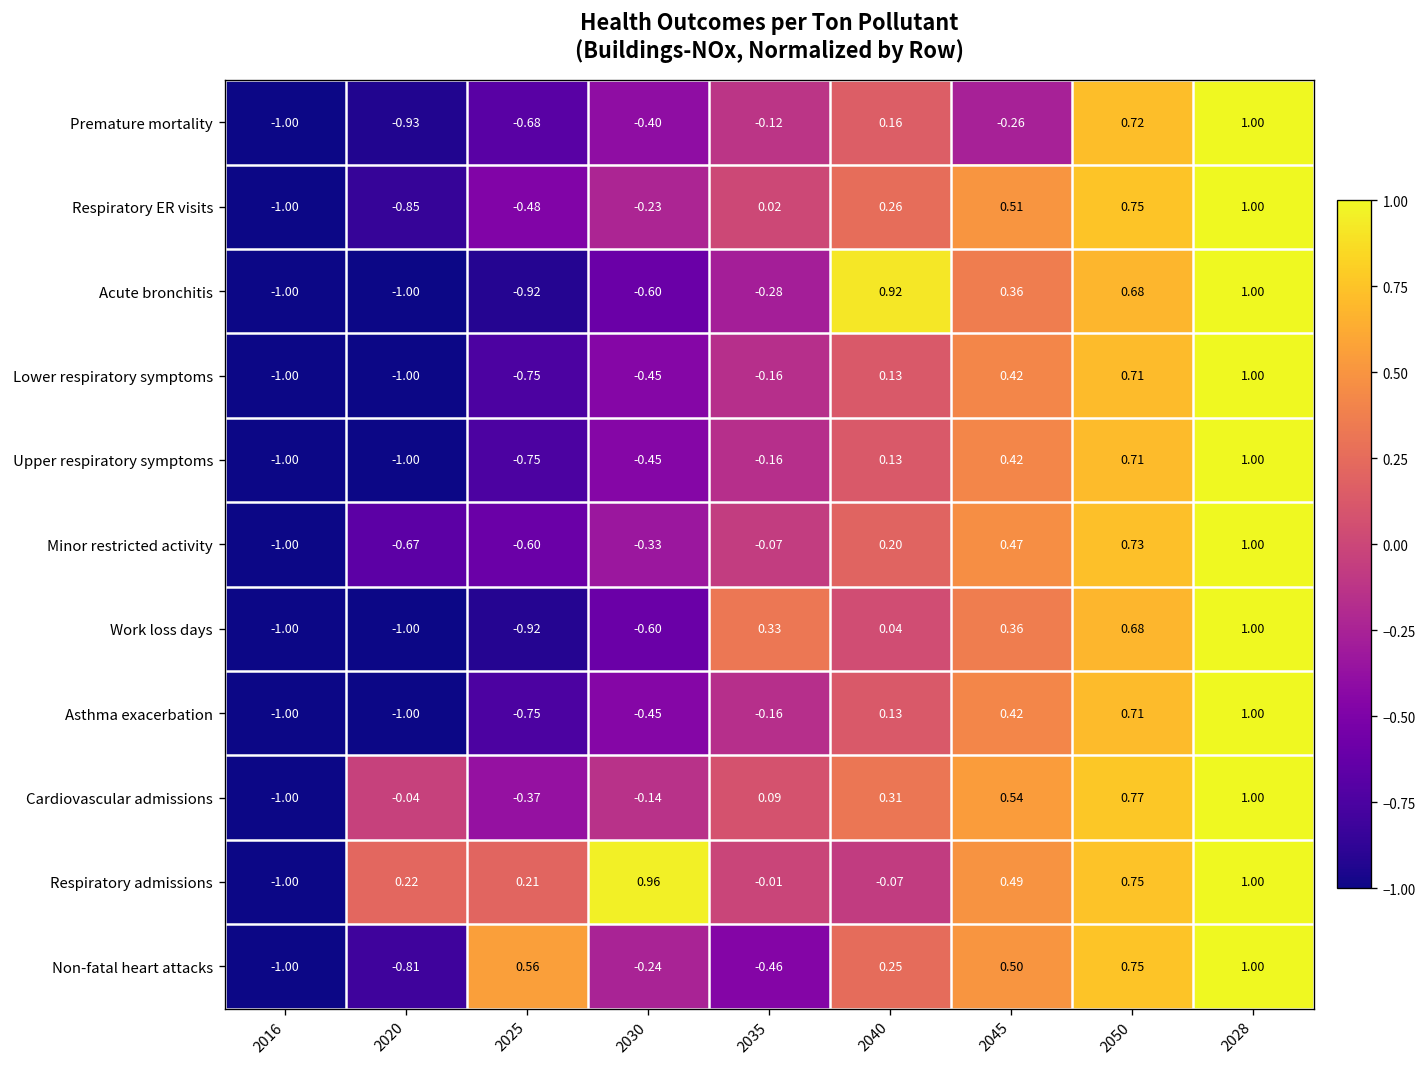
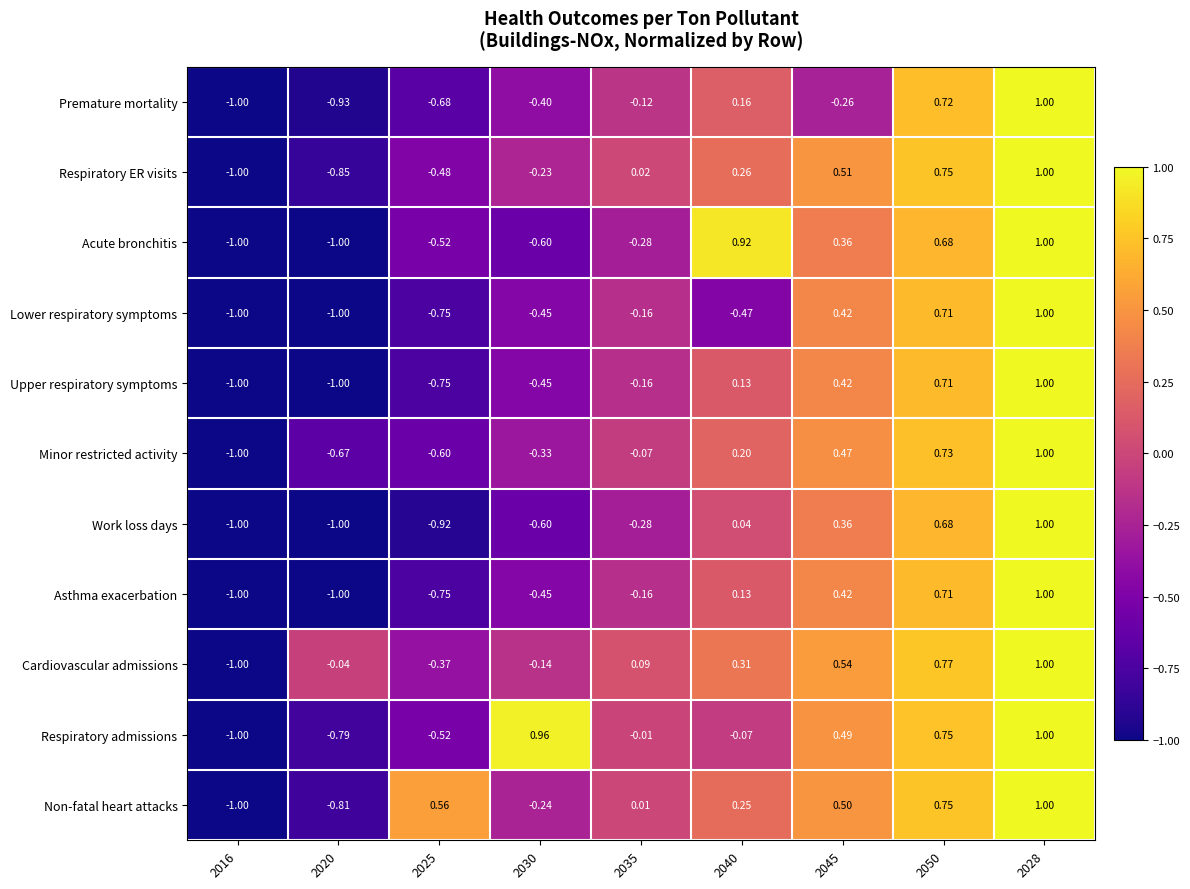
  {
    "Premature mortality": {
      "2016": -1.00,
      "2020": -0.93,
      "2025": -0.68,
      "2030": -0.40,
      "2035": -0.12,
      "2040": 0.16,
      "2045": -0.26,
      "2050": 0.72,
      "2028": 1.00
    },
    "Respiratory ER visits": {
      "2016": -1.00,
      "2020": -0.85,
      "2025": -0.48,
      "2030": -0.23,
      "2035": 0.02,
      "2040": 0.26,
      "2045": 0.51,
      "2050": 0.75,
      "2028": 1.00
    },
    "Acute bronchitis": {
      "2016": -1.00,
      "2020": -1.00,
-     "2025": -0.92,
+     "2025": -0.52,
      "2030": -0.60,
      "2035": -0.28,
      "2040": 0.92,
      "2045": 0.36,
      "2050": 0.68,
      "2028": 1.00
    },
    "Lower respiratory symptoms": {
      "2016": -1.00,
      "2020": -1.00,
      "2025": -0.75,
      "2030": -0.45,
      "2035": -0.16,
-     "2040": 0.13,
+     "2040": -0.47,
      "2045": 0.42,
      "2050": 0.71,
      "2028": 1.00
    },
    "Upper respiratory symptoms": {
      "2016": -1.00,
      "2020": -1.00,
      "2025": -0.75,
      "2030": -0.45,
      "2035": -0.16,
      "2040": 0.13,
      "2045": 0.42,
      "2050": 0.71,
      "2028": 1.00
    },
    "Minor restricted activity": {
      "2016": -1.00,
      "2020": -0.67,
      "2025": -0.60,
      "2030": -0.33,
      "2035": -0.07,
      "2040": 0.20,
      "2045": 0.47,
      "2050": 0.73,
      "2028": 1.00
    },
    "Work loss days": {
      "2016": -1.00,
      "2020": -1.00,
      "2025": -0.92,
      "2030": -0.60,
-     "2035": 0.33,
+     "2035": -0.28,
      "2040": 0.04,
      "2045": 0.36,
      "2050": 0.68,
      "2028": 1.00
    },
    "Asthma exacerbation": {
      "2016": -1.00,
      "2020": -1.00,
      "2025": -0.75,
      "2030": -0.45,
      "2035": -0.16,
      "2040": 0.13,
      "2045": 0.42,
      "2050": 0.71,
      "2028": 1.00
    },
    "Cardiovascular admissions": {
      "2016": -1.00,
      "2020": -0.04,
      "2025": -0.37,
      "2030": -0.14,
      "2035": 0.09,
      "2040": 0.31,
      "2045": 0.54,
      "2050": 0.77,
      "2028": 1.00
    },
    "Respiratory admissions": {
      "2016": -1.00,
-     "2020": 0.22,
-     "2025": 0.21,
+     "2020": -0.79,
+     "2025": -0.52,
      "2030": 0.96,
      "2035": -0.01,
      "2040": -0.07,
      "2045": 0.49,
      "2050": 0.75,
      "2028": 1.00
    },
    "Non-fatal heart attacks": {
      "2016": -1.00,
      "2020": -0.81,
      "2025": 0.56,
      "2030": -0.24,
-     "2035": -0.46,
+     "2035": 0.01,
      "2040": 0.25,
      "2045": 0.50,
      "2050": 0.75,
      "2028": 1.00
    }
  }
